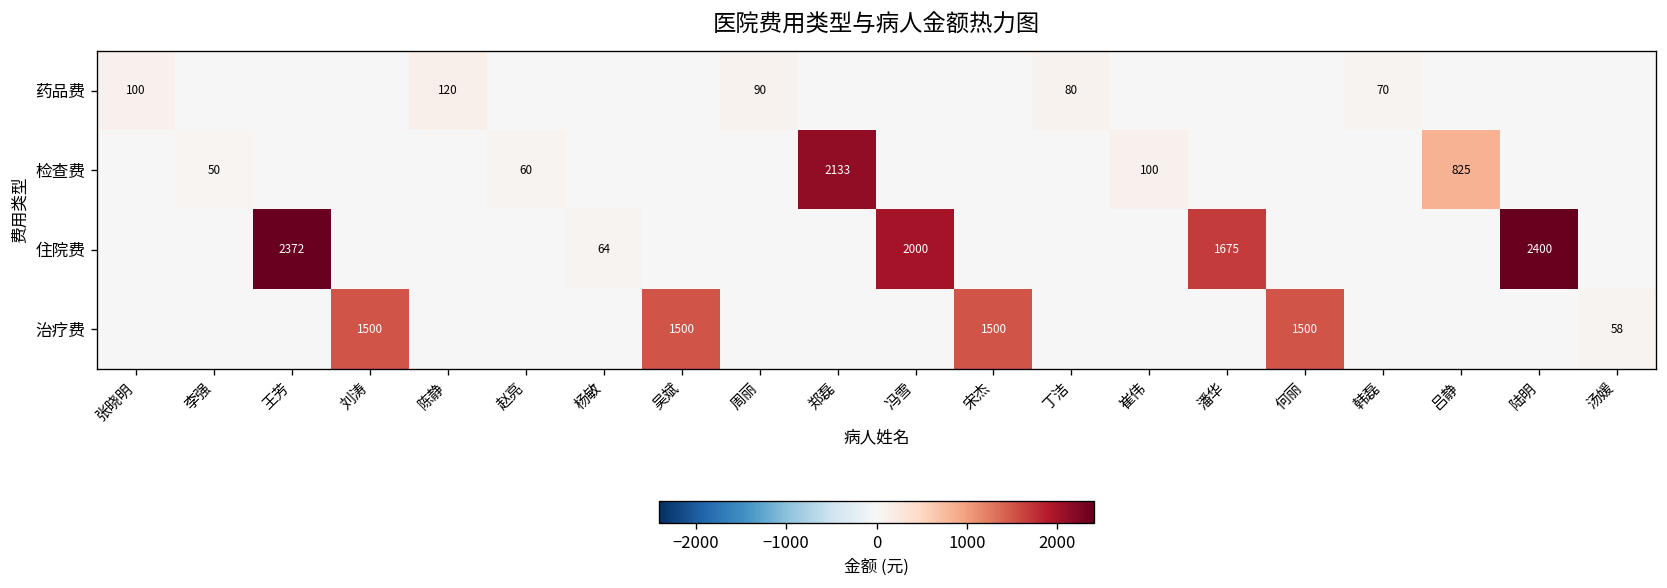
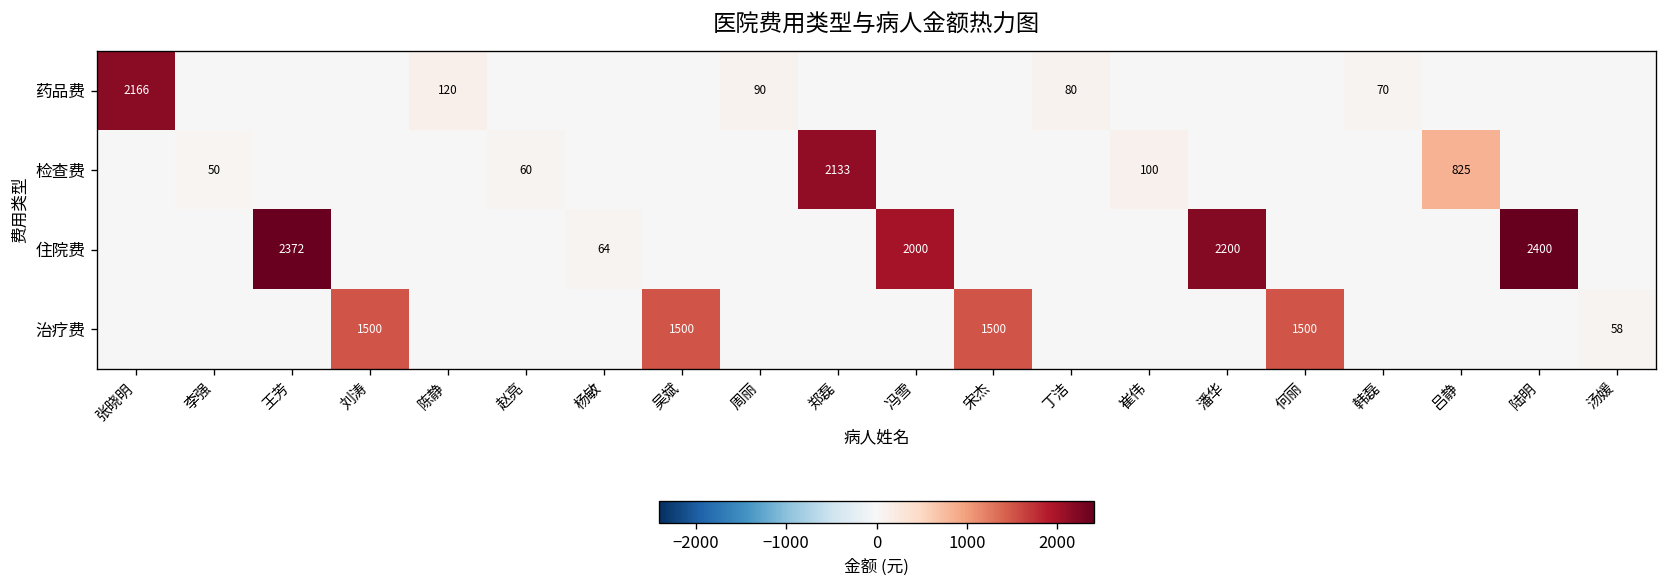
  {
    "药品费": {
-     "张晓明": 100,
+     "张晓明": 2166,
      "陈静": 120,
      "周丽": 90,
      "丁洁": 80,
      "韩磊": 70
    },
    "检查费": {
      "李强": 50,
      "赵亮": 60,
      "郑磊": 2133,
      "崔伟": 100,
      "吕静": 825
    },
    "住院费": {
      "王芳": 2372,
      "杨敏": 64,
      "冯雪": 2000,
-     "潘华": 1675,
+     "潘华": 2200,
      "陆明": 2400
    },
    "治疗费": {
      "刘涛": 1500,
      "吴斌": 1500,
      "宋杰": 1500,
      "何丽": 1500,
      "汤媛": 58
    }
  }
